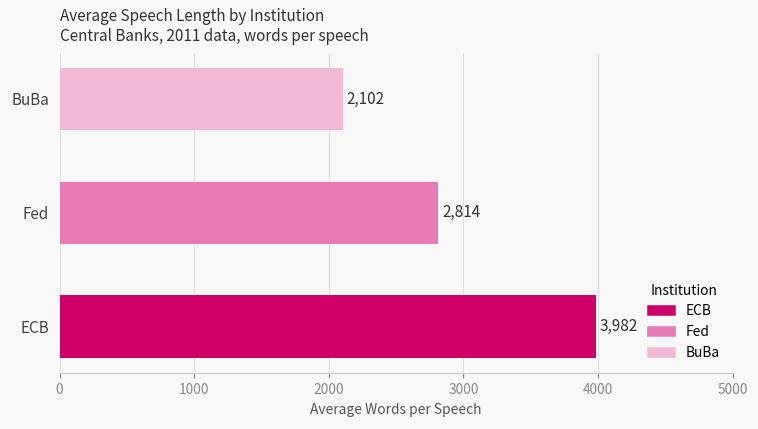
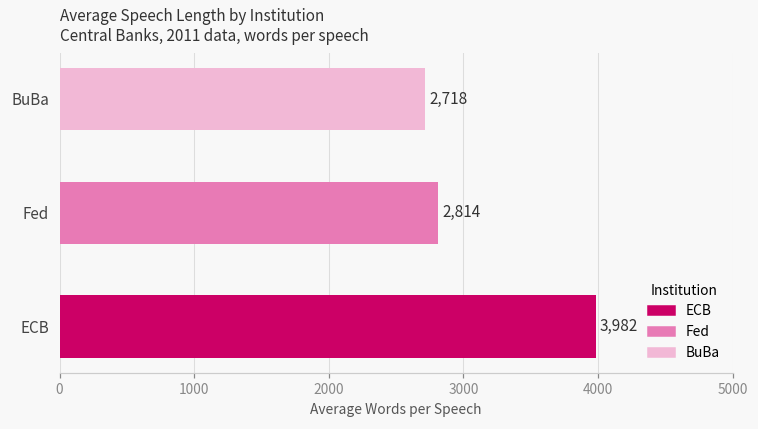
  {
-   "BuBa": "2,102",
+   "BuBa": "2,718",
    "Fed": "2,814",
    "ECB": "3,982"
  }
